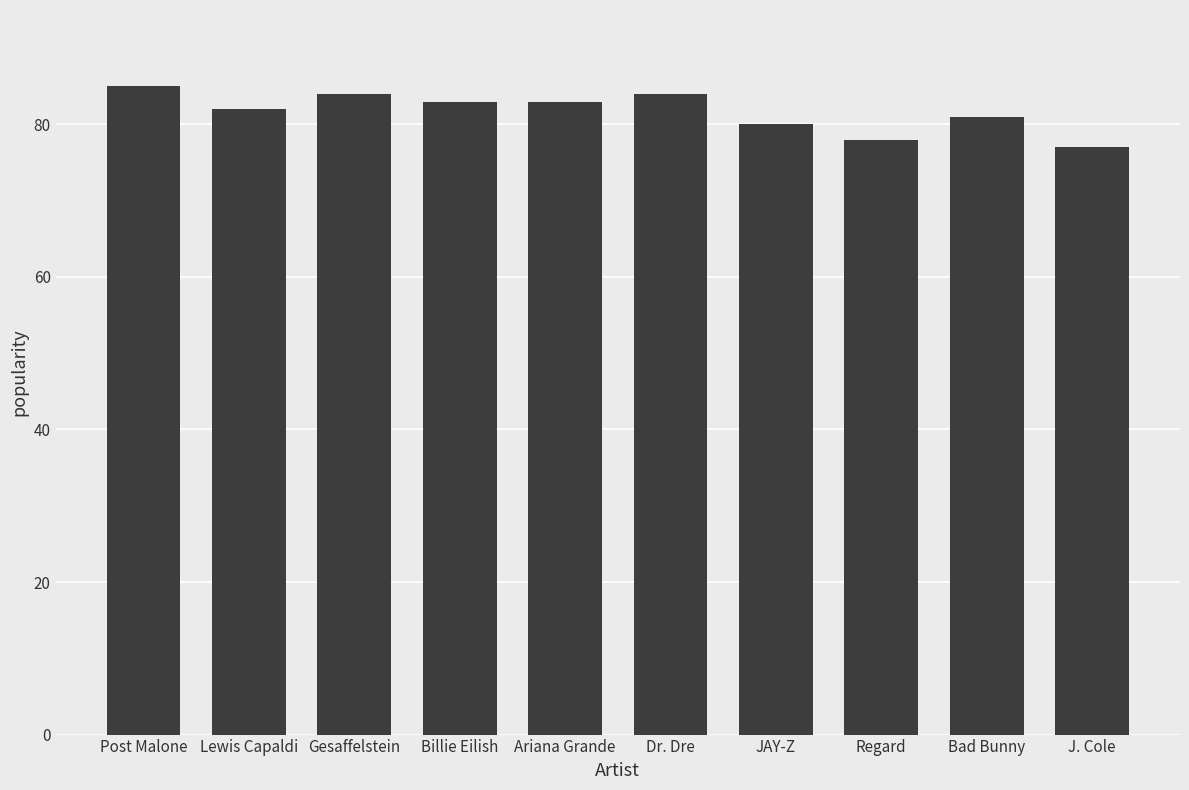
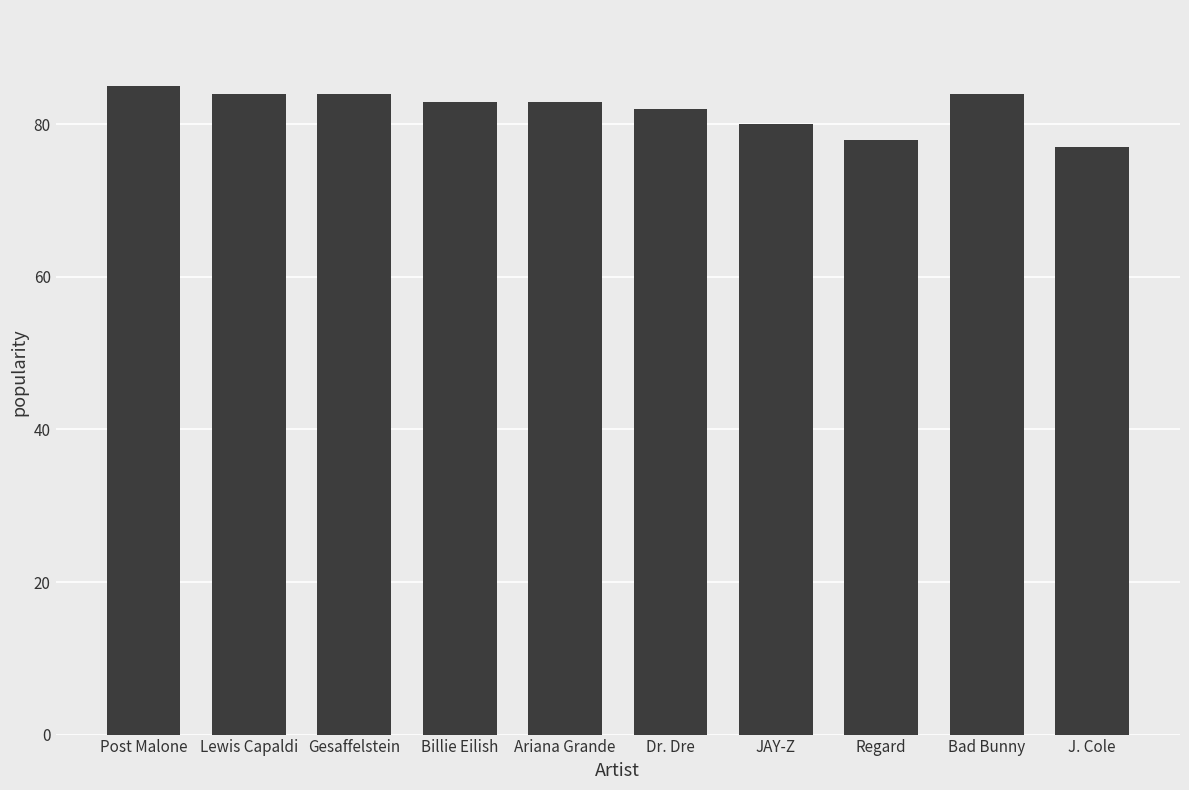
  {
    "Post Malone": 85,
-   "Lewis Capaldi": 82,
+   "Lewis Capaldi": 84,
    "Gesaffelstein": 84,
    "Billie Eilish": 83,
    "Ariana Grande": 83,
-   "Dr. Dre": 84,
+   "Dr. Dre": 82,
    "JAY-Z": 80,
    "Regard": 78,
-   "Bad Bunny": 81,
+   "Bad Bunny": 84,
    "J. Cole": 77
  }
